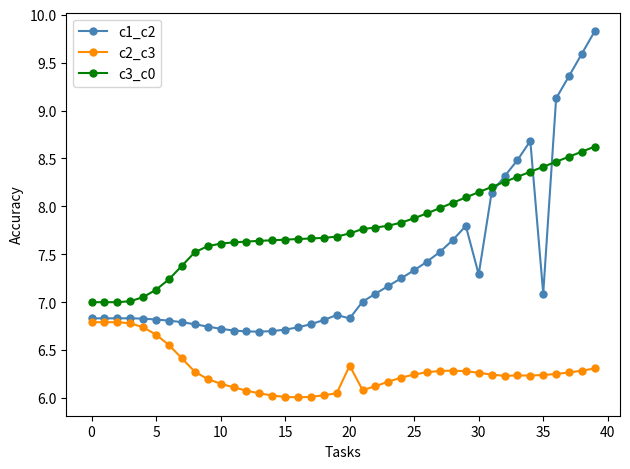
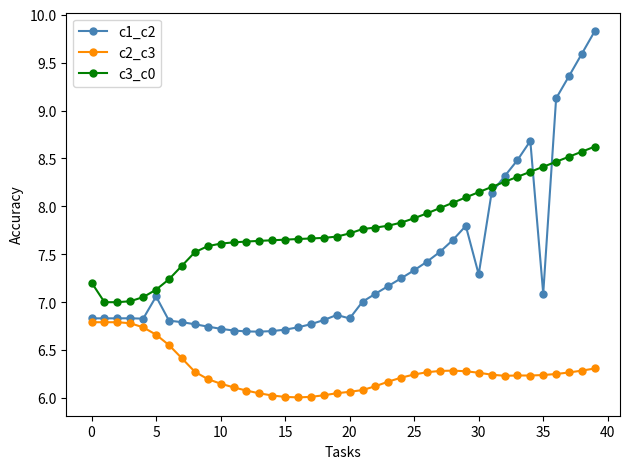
  {
    "c1_c2": {
      "0": 6.8,
-     "5": 6.8,
+     "5": 7.1,
      "10": 6.7,
      "15": 6.7,
      "20": 6.8,
      "25": 7.3,
      "30": 7.3,
      "35": 7.1
    },
    "c2_c3": {
      "0": 6.8,
      "5": 6.7,
      "10": 6.1,
      "15": 6.0,
-     "20": 6.3,
+     "20": 6.1,
      "25": 6.2,
      "30": 6.3,
      "35": 6.2
    },
    "c3_c0": {
-     "0": 7.0,
+     "0": 7.2,
      "5": 7.1,
      "10": 7.6,
      "15": 7.7,
      "20": 7.7,
      "25": 7.9,
      "30": 8.1,
      "35": 8.4
    }
  }
